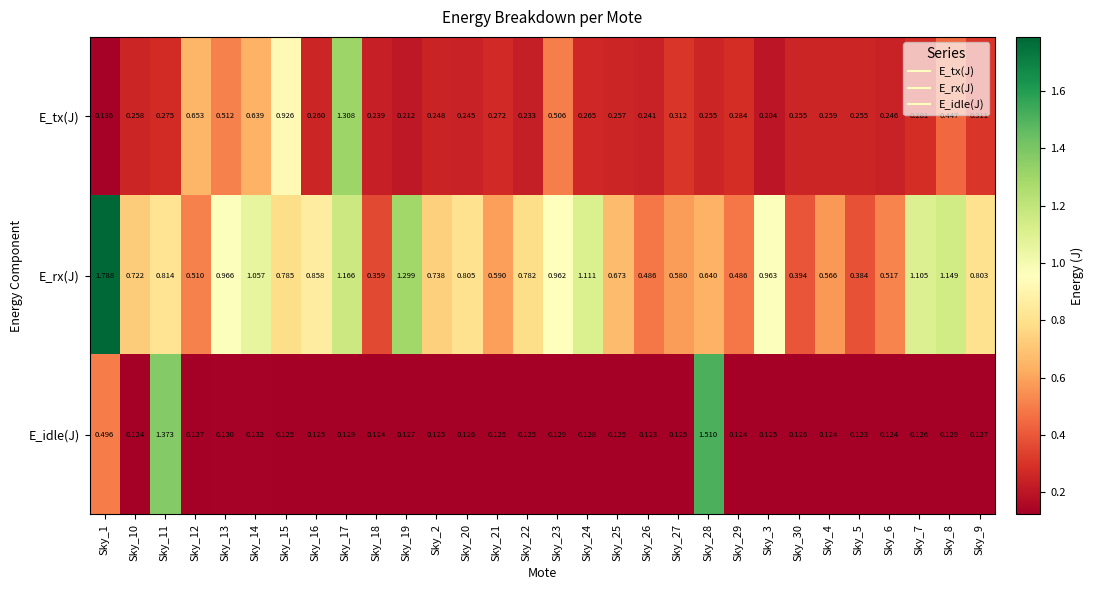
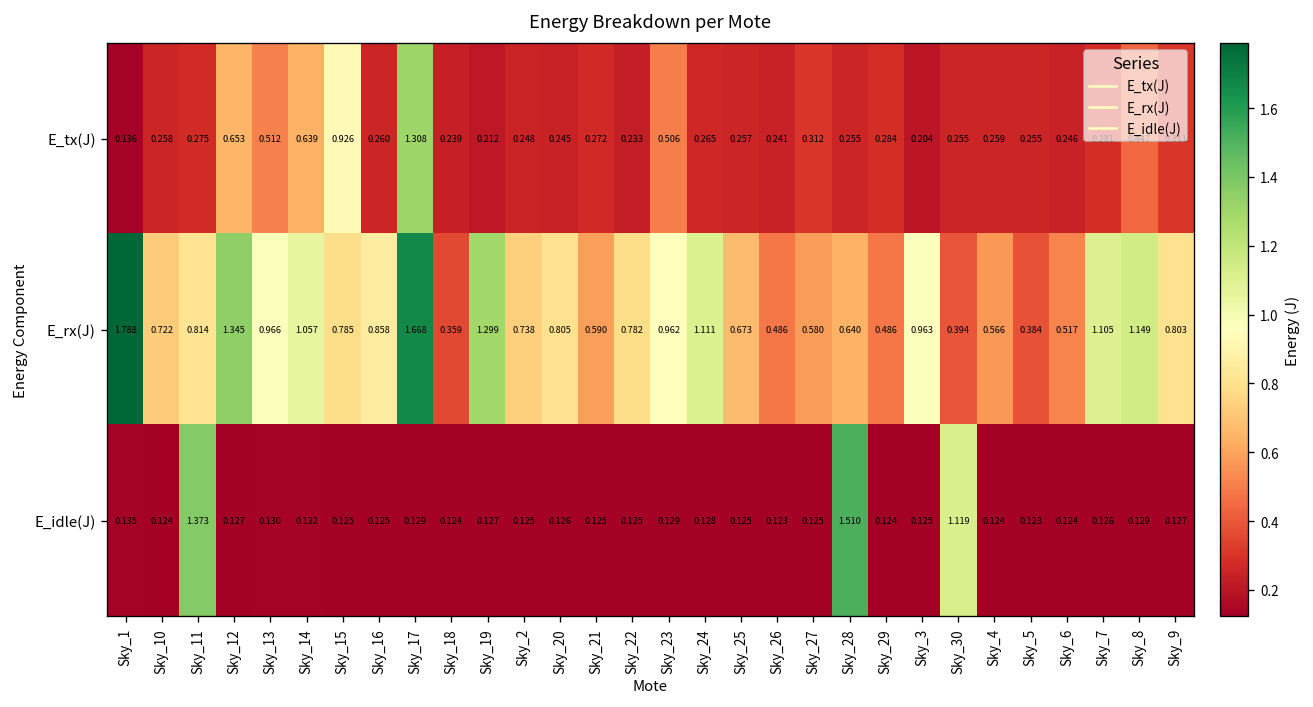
  {
    "E_tx(J)": {
      "Sky_1": 0.136,
      "Sky_10": 0.258,
      "Sky_11": 0.275,
      "Sky_12": 0.653,
      "Sky_13": 0.512,
      "Sky_14": 0.639,
      "Sky_15": 0.926,
      "Sky_16": 0.260,
      "Sky_17": 1.308,
      "Sky_18": 0.239,
      "Sky_19": 0.212,
      "Sky_2": 0.248,
      "Sky_20": 0.245,
      "Sky_21": 0.272,
      "Sky_22": 0.233,
      "Sky_23": 0.506,
      "Sky_24": 0.265,
      "Sky_25": 0.257,
      "Sky_26": 0.241,
      "Sky_27": 0.312,
      "Sky_28": 0.255,
      "Sky_29": 0.284,
      "Sky_3": 0.204,
      "Sky_30": 0.255,
      "Sky_4": 0.259,
      "Sky_5": 0.255,
      "Sky_6": 0.246
    },
    "E_rx(J)": {
      "Sky_1": 1.788,
      "Sky_10": 0.722,
      "Sky_11": 0.814,
-     "Sky_12": 0.510,
+     "Sky_12": 1.345,
      "Sky_13": 0.966,
      "Sky_14": 1.057,
      "Sky_15": 0.785,
      "Sky_16": 0.858,
-     "Sky_17": 1.166,
+     "Sky_17": 1.668,
      "Sky_18": 0.359,
      "Sky_19": 1.299,
      "Sky_2": 0.738,
      "Sky_20": 0.805,
      "Sky_21": 0.590,
      "Sky_22": 0.782,
      "Sky_23": 0.962,
      "Sky_24": 1.111,
      "Sky_25": 0.673,
      "Sky_26": 0.486,
      "Sky_27": 0.580,
      "Sky_28": 0.640,
      "Sky_29": 0.486,
      "Sky_3": 0.963,
      "Sky_30": 0.394,
      "Sky_4": 0.566,
      "Sky_5": 0.384,
      "Sky_6": 0.517,
      "Sky_7": 1.105,
      "Sky_8": 1.149,
      "Sky_9": 0.803
    },
    "E_idle(J)": {
-     "Sky_1": 0.496,
+     "Sky_1": 0.135,
      "Sky_10": 0.124,
      "Sky_11": 1.373,
      "Sky_12": 0.127,
      "Sky_13": 0.130,
      "Sky_14": 0.132,
      "Sky_15": 0.125,
      "Sky_16": 0.125,
      "Sky_17": 0.129,
      "Sky_18": 0.124,
      "Sky_19": 0.127,
      "Sky_2": 0.125,
      "Sky_20": 0.126,
      "Sky_21": 0.125,
      "Sky_22": 0.125,
      "Sky_23": 0.129,
      "Sky_24": 0.128,
      "Sky_25": 0.125,
      "Sky_26": 0.123,
      "Sky_27": 0.125,
      "Sky_28": 1.510,
      "Sky_29": 0.124,
      "Sky_3": 0.125,
-     "Sky_30": 0.126,
+     "Sky_30": 1.119,
      "Sky_4": 0.124,
      "Sky_5": 0.123,
      "Sky_6": 0.124,
      "Sky_7": 0.126,
      "Sky_8": 0.129,
      "Sky_9": 0.127
    }
  }
